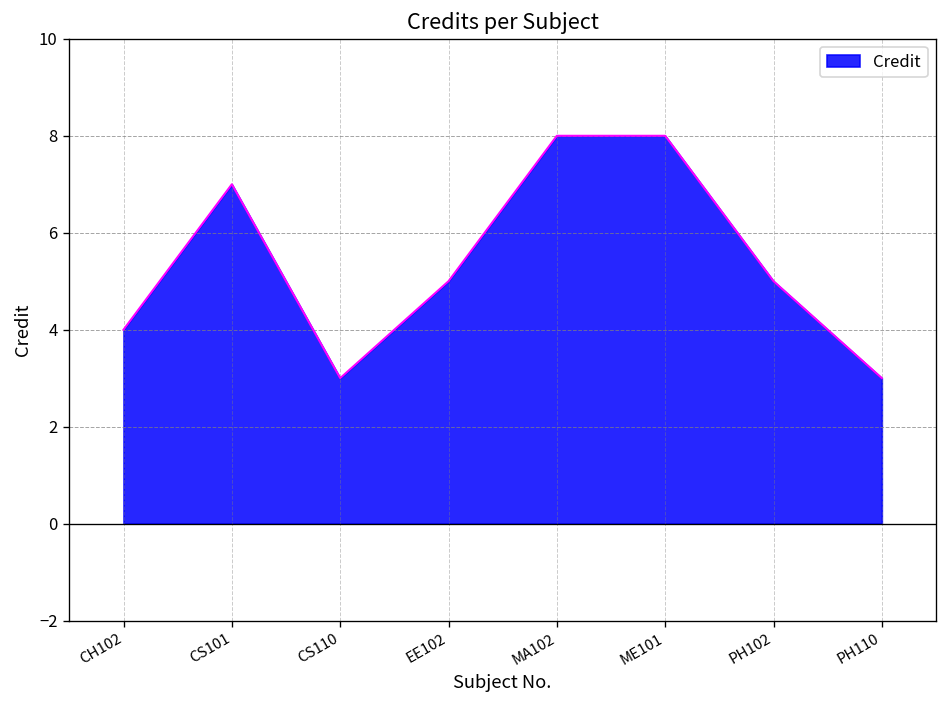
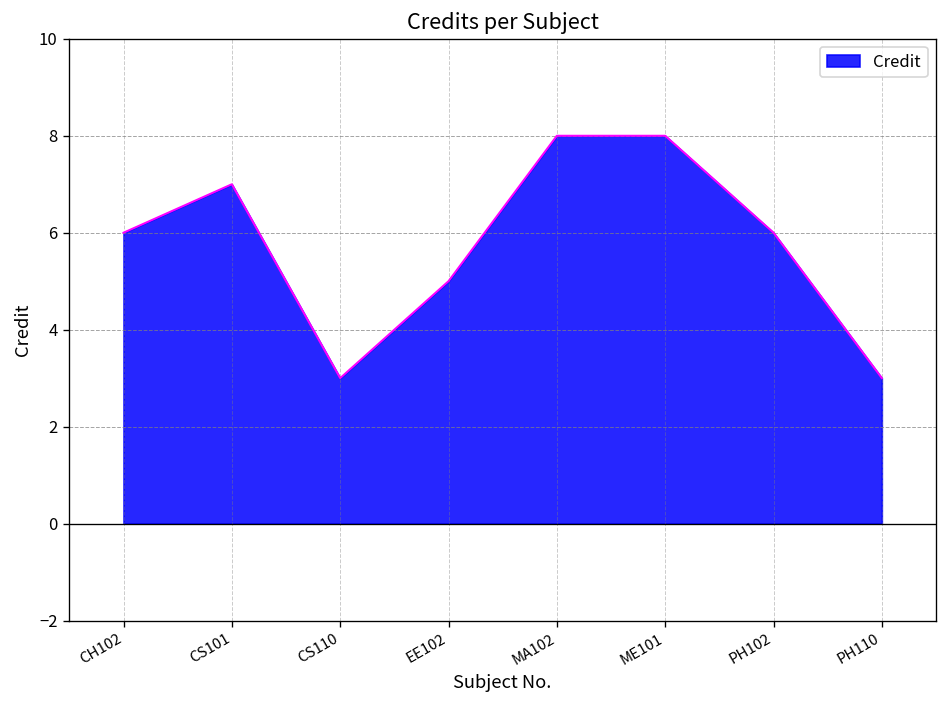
  {
-   "CH102": 4,
+   "CH102": 6,
    "CS101": 7,
    "CS110": 3,
    "EE102": 5,
    "MA102": 8,
    "ME101": 8,
-   "PH102": 5,
+   "PH102": 6,
    "PH110": 3
  }
